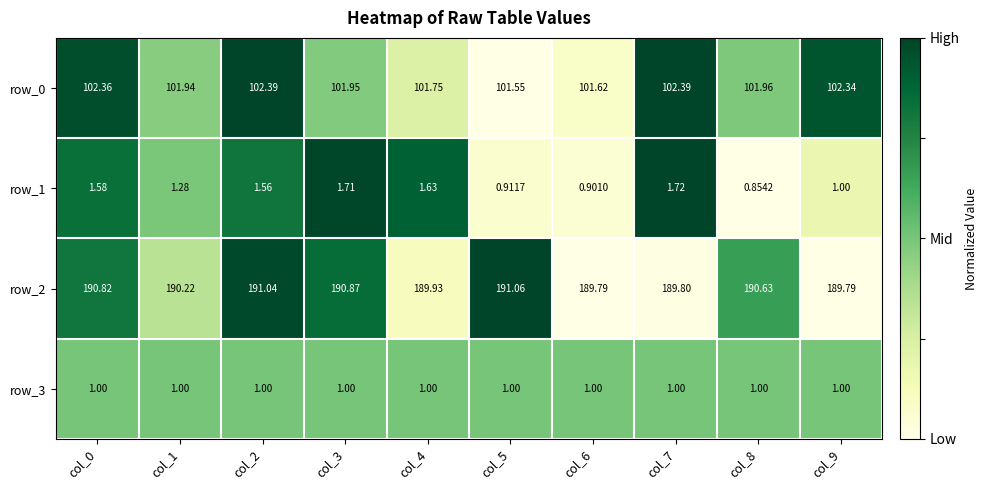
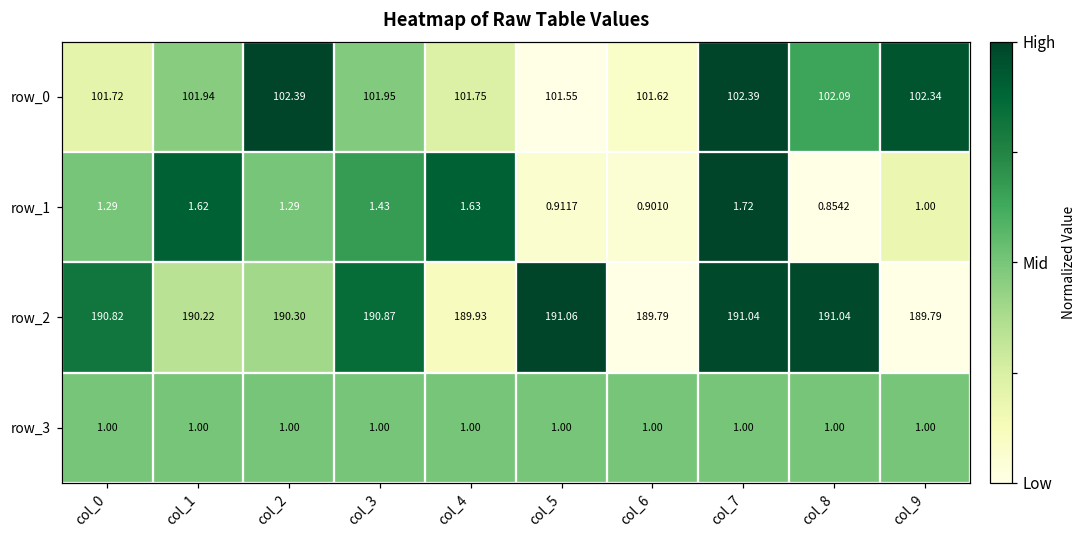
  {
    "row_0": {
-     "col_0": 102.36,
+     "col_0": 101.72,
      "col_1": 101.94,
      "col_2": 102.39,
      "col_3": 101.95,
      "col_4": 101.75,
      "col_5": 101.55,
      "col_6": 101.62,
      "col_7": 102.39,
-     "col_8": 101.96,
+     "col_8": 102.09,
      "col_9": 102.34
    },
    "row_1": {
-     "col_0": 1.58,
-     "col_1": 1.28,
-     "col_2": 1.56,
-     "col_3": 1.71,
+     "col_0": 1.29,
+     "col_1": 1.62,
+     "col_2": 1.29,
+     "col_3": 1.43,
      "col_4": 1.63,
      "col_5": 0.9117,
      "col_6": 0.9010,
      "col_7": 1.72,
      "col_8": 0.8542,
      "col_9": 1.00
    },
    "row_2": {
      "col_0": 190.82,
      "col_1": 190.22,
-     "col_2": 191.04,
+     "col_2": 190.30,
      "col_3": 190.87,
      "col_4": 189.93,
      "col_5": 191.06,
      "col_6": 189.79,
-     "col_7": 189.80,
-     "col_8": 190.63,
+     "col_7": 191.04,
+     "col_8": 191.04,
      "col_9": 189.79
    },
    "row_3": {
      "col_0": 1.00,
      "col_1": 1.00,
      "col_2": 1.00,
      "col_3": 1.00,
      "col_4": 1.00,
      "col_5": 1.00,
      "col_6": 1.00,
      "col_7": 1.00,
      "col_8": 1.00,
      "col_9": 1.00
    }
  }
